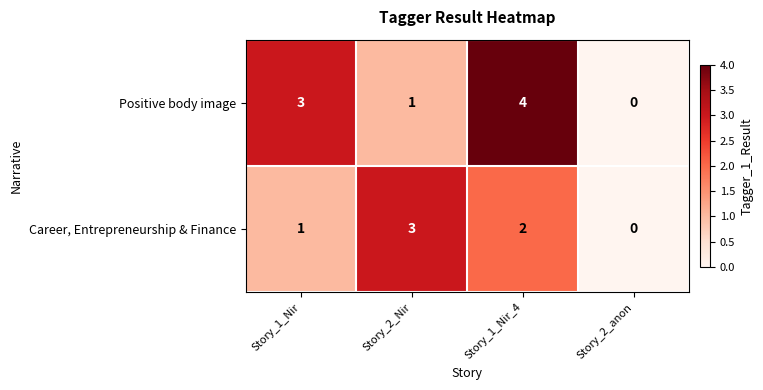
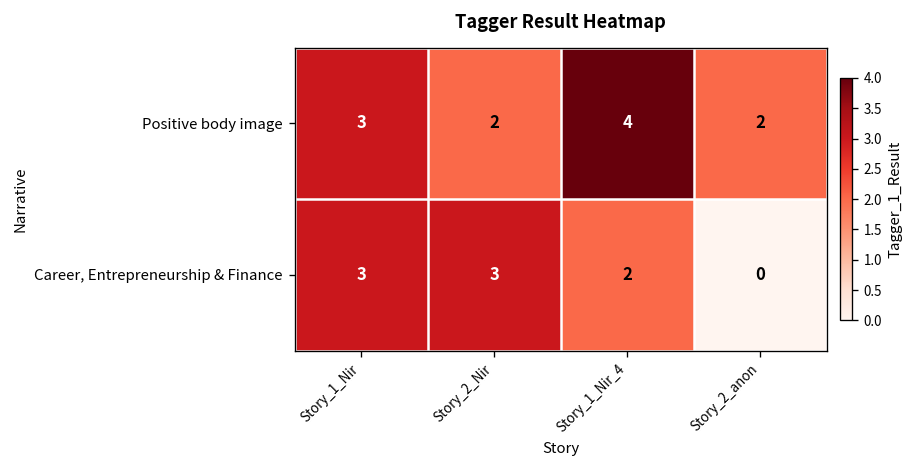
  {
    "Positive body image": {
      "Story_1_Nir": 3,
-     "Story_2_Nir": 1,
+     "Story_2_Nir": 2,
      "Story_1_Nir_4": 4,
-     "Story_2_anon": 0
+     "Story_2_anon": 2
    },
    "Career, Entrepreneurship & Finance": {
-     "Story_1_Nir": 1,
+     "Story_1_Nir": 3,
      "Story_2_Nir": 3,
      "Story_1_Nir_4": 2,
      "Story_2_anon": 0
    }
  }
